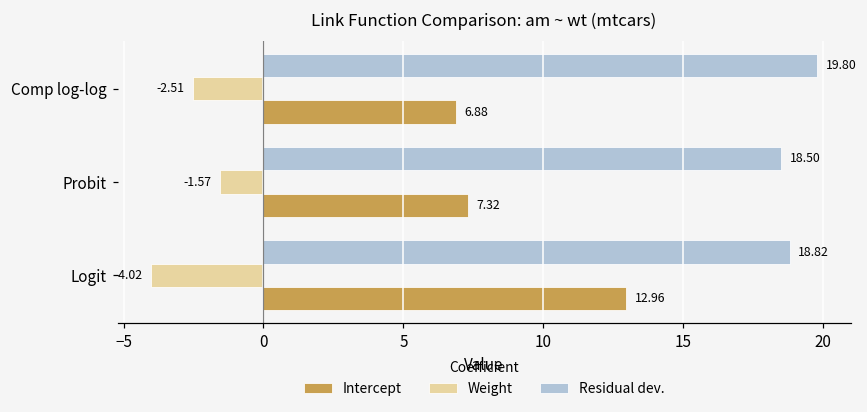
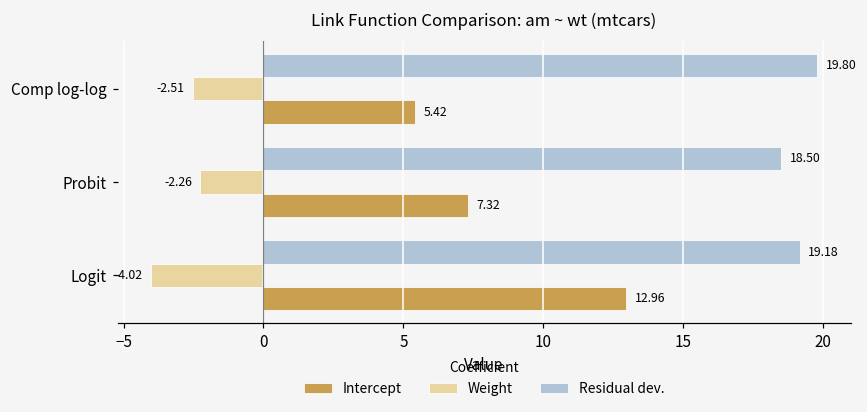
  {
    "Intercept": {
-     "Comp log-log": 6.88,
+     "Comp log-log": 5.42,
      "Probit": 7.32,
      "Logit": 12.96
    },
    "Weight": {
      "Comp log-log": -2.51,
-     "Probit": -1.57,
+     "Probit": -2.26,
      "Logit": -4.02
    },
    "Residual dev.": {
      "Comp log-log": 19.80,
      "Probit": 18.50,
-     "Logit": 18.82
+     "Logit": 19.18
    }
  }
